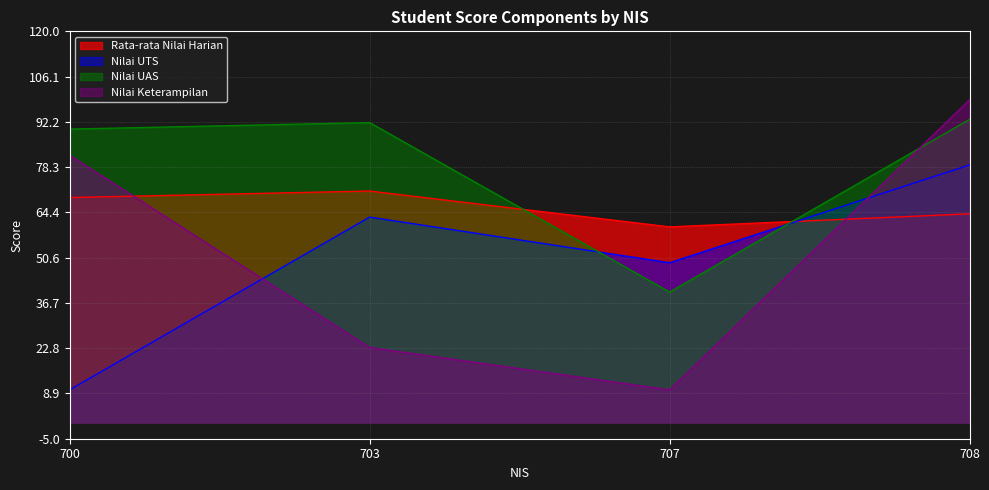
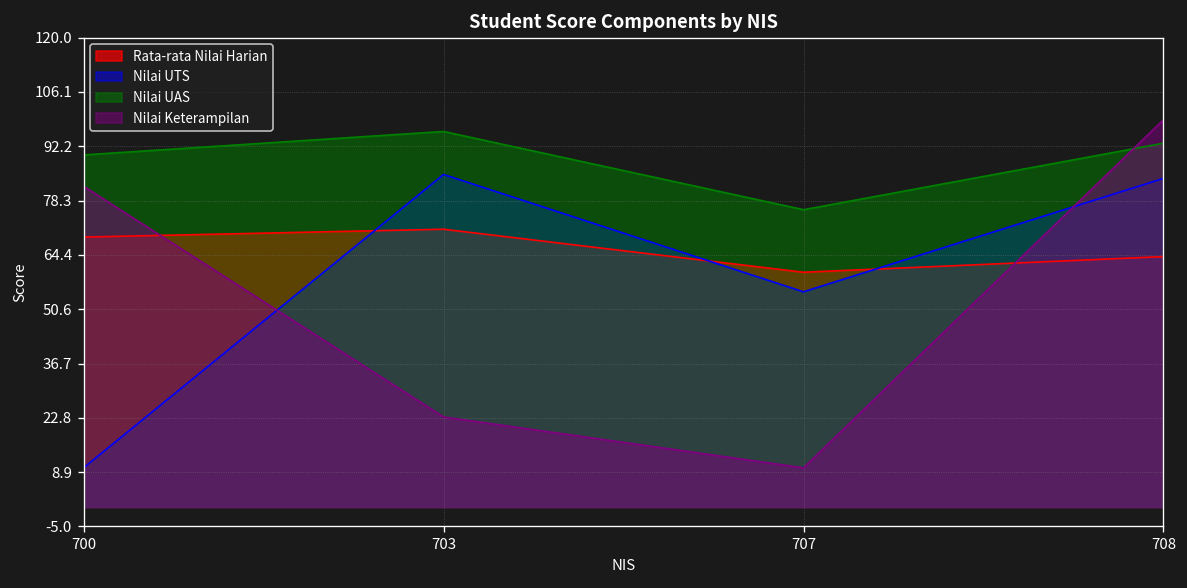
  {
    "Rata-rata Nilai Harian": {
      "700": 69,
      "703": 71,
      "707": 60,
      "708": 64
    },
    "Nilai UTS": {
      "700": 10,
-     "703": 63,
-     "707": 49,
-     "708": 79
+     "703": 85,
+     "707": 55,
+     "708": 84
    },
    "Nilai UAS": {
      "700": 90,
-     "703": 92,
-     "707": 40,
+     "703": 96,
+     "707": 76,
      "708": 93
    },
    "Nilai Keterampilan": {
      "700": 82,
      "703": 23,
      "707": 10,
      "708": 99
    }
  }
